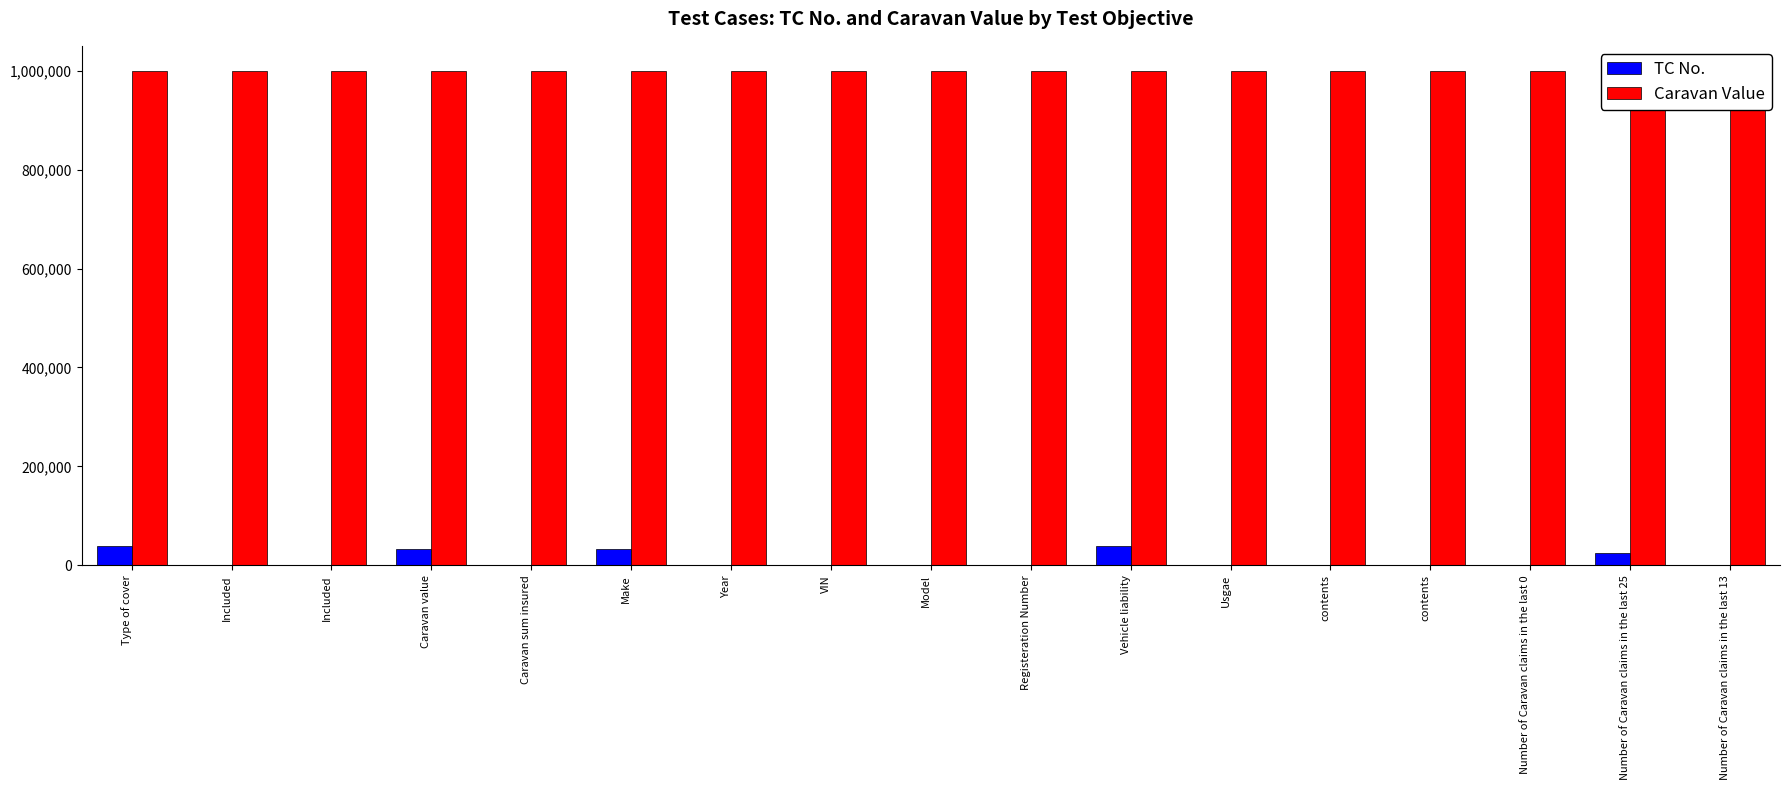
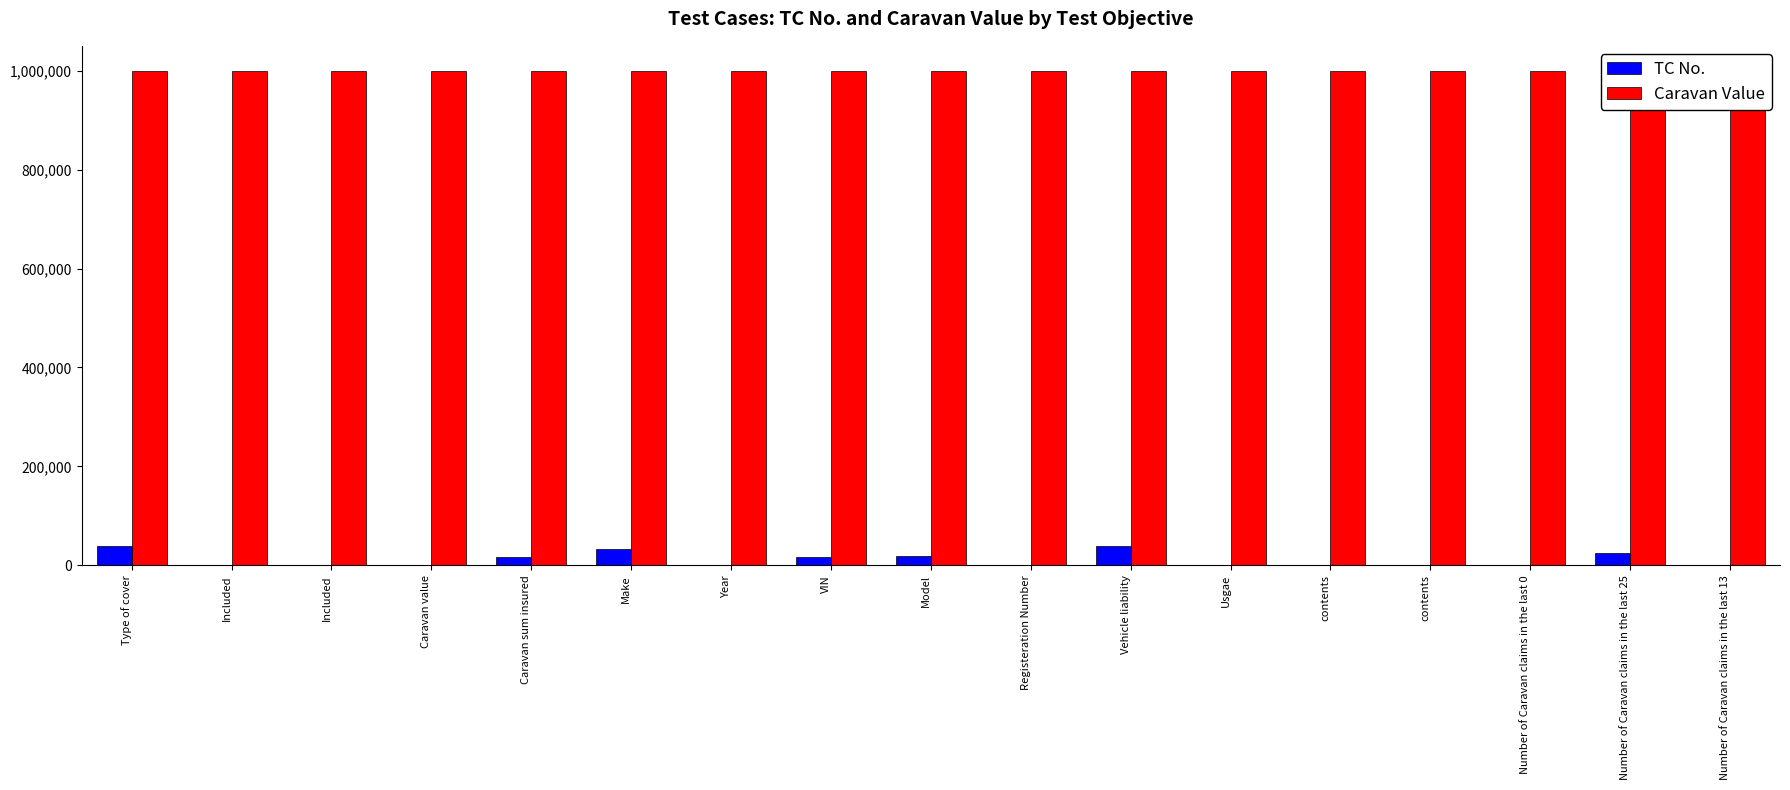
  {
    "TC No.": {
      "Type of cover": "40,000",
-     "Caravan value": "30,000",
-     "Caravan sum insured": "0",
+     "Caravan value": "0",
+     "Caravan sum insured": "20,000",
      "Make": "30,000",
-     "VIN": "0",
-     "Model": "0",
+     "VIN": "20,000",
+     "Model": "20,000",
      "Vehicle liability": "40,000",
      "Number of Caravan claims in the last 25": "20,000"
    },
    "Caravan Value": {
      "Type of cover": "1,000,000",
      "Caravan value": "1,000,000",
      "Caravan sum insured": "1,000,000",
      "Make": "1,000,000",
      "Year": "1,000,000",
      "VIN": "1,000,000",
      "Model": "1,000,000",
      "Registeration Number": "1,000,000",
      "Vehicle liability": "1,000,000",
      "Usgae": "1,000,000",
      "Number of Caravan claims in the last 0": "1,000,000"
    }
  }
